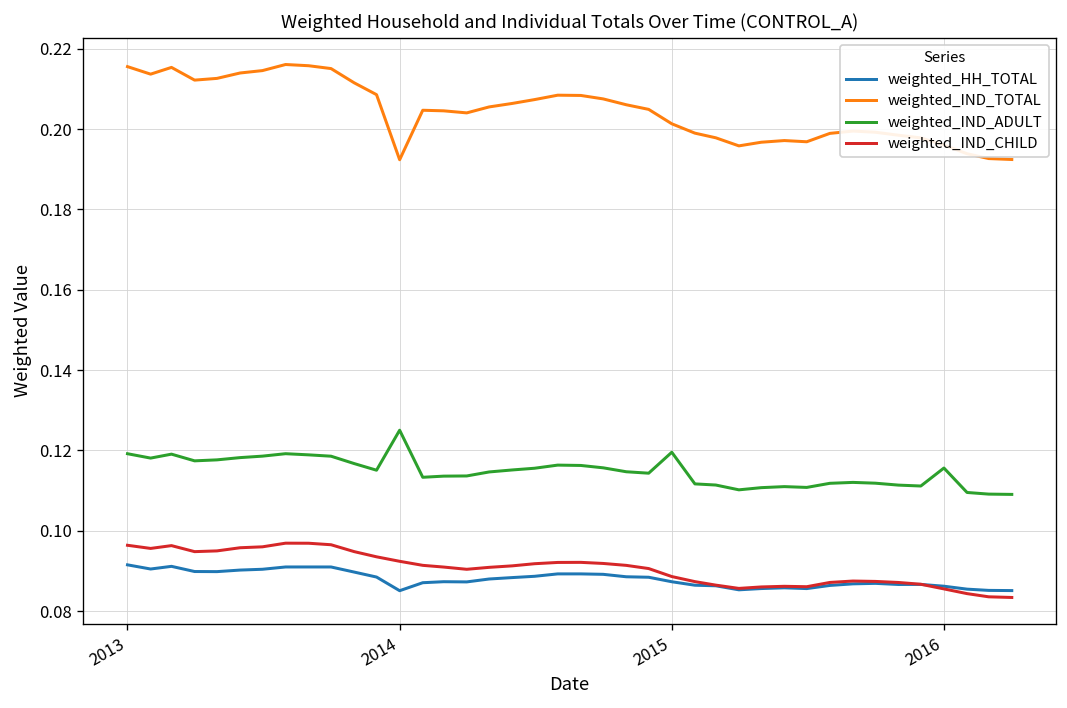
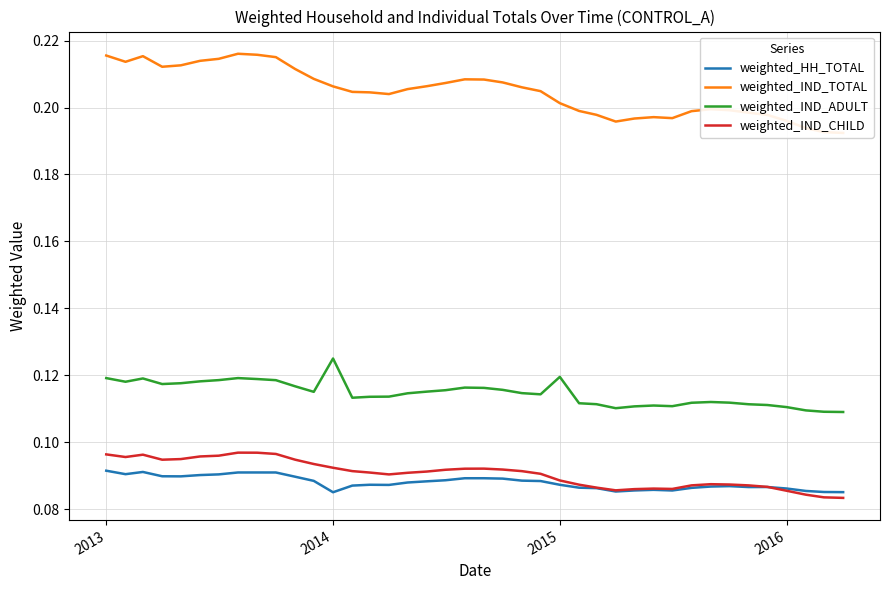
  {
    "weighted_HH_TOTAL": {
      "2013": 0.092,
      "2014": 0.085,
      "2015": 0.087
    },
    "weighted_IND_TOTAL": {
      "2013": 0.216,
-     "2014": 0.192,
+     "2014": 0.206,
      "2015": 0.201
    },
    "weighted_IND_ADULT": {
      "2013": 0.119,
      "2014": 0.125,
      "2015": 0.120,
-     "2016": 0.116
+     "2016": 0.111
    },
    "weighted_IND_CHILD": {
      "2013": 0.096,
      "2014": 0.092,
      "2015": 0.089
    }
  }
